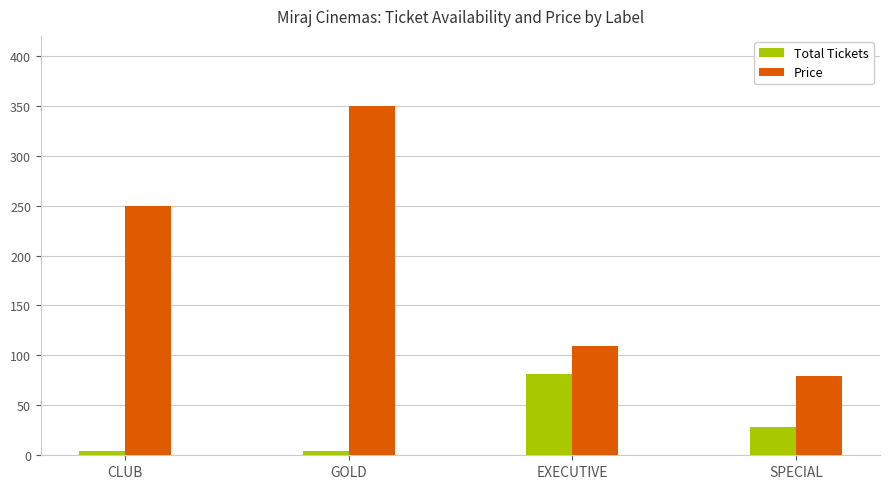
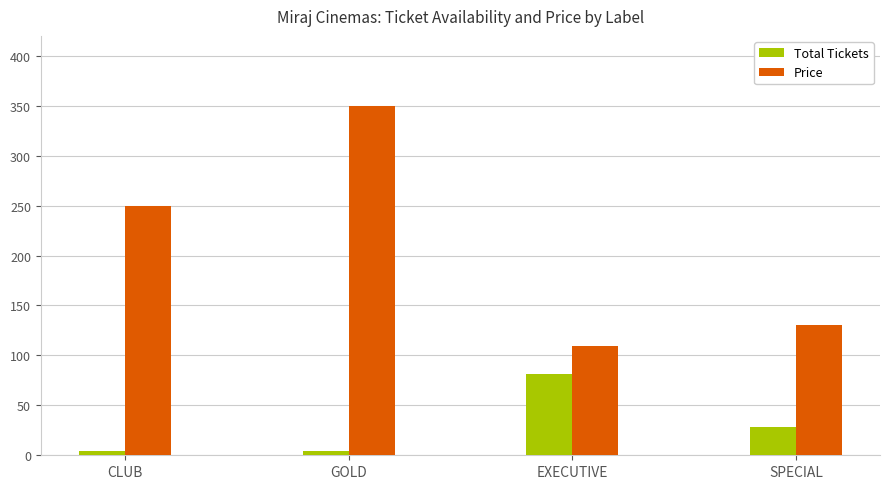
  {
    "Total Tickets": {
      "CLUB": 0,
      "GOLD": 0,
      "EXECUTIVE": 80,
      "SPECIAL": 30
    },
    "Price": {
      "CLUB": 250,
      "GOLD": 350,
      "EXECUTIVE": 110,
-     "SPECIAL": 80
+     "SPECIAL": 130
    }
  }
